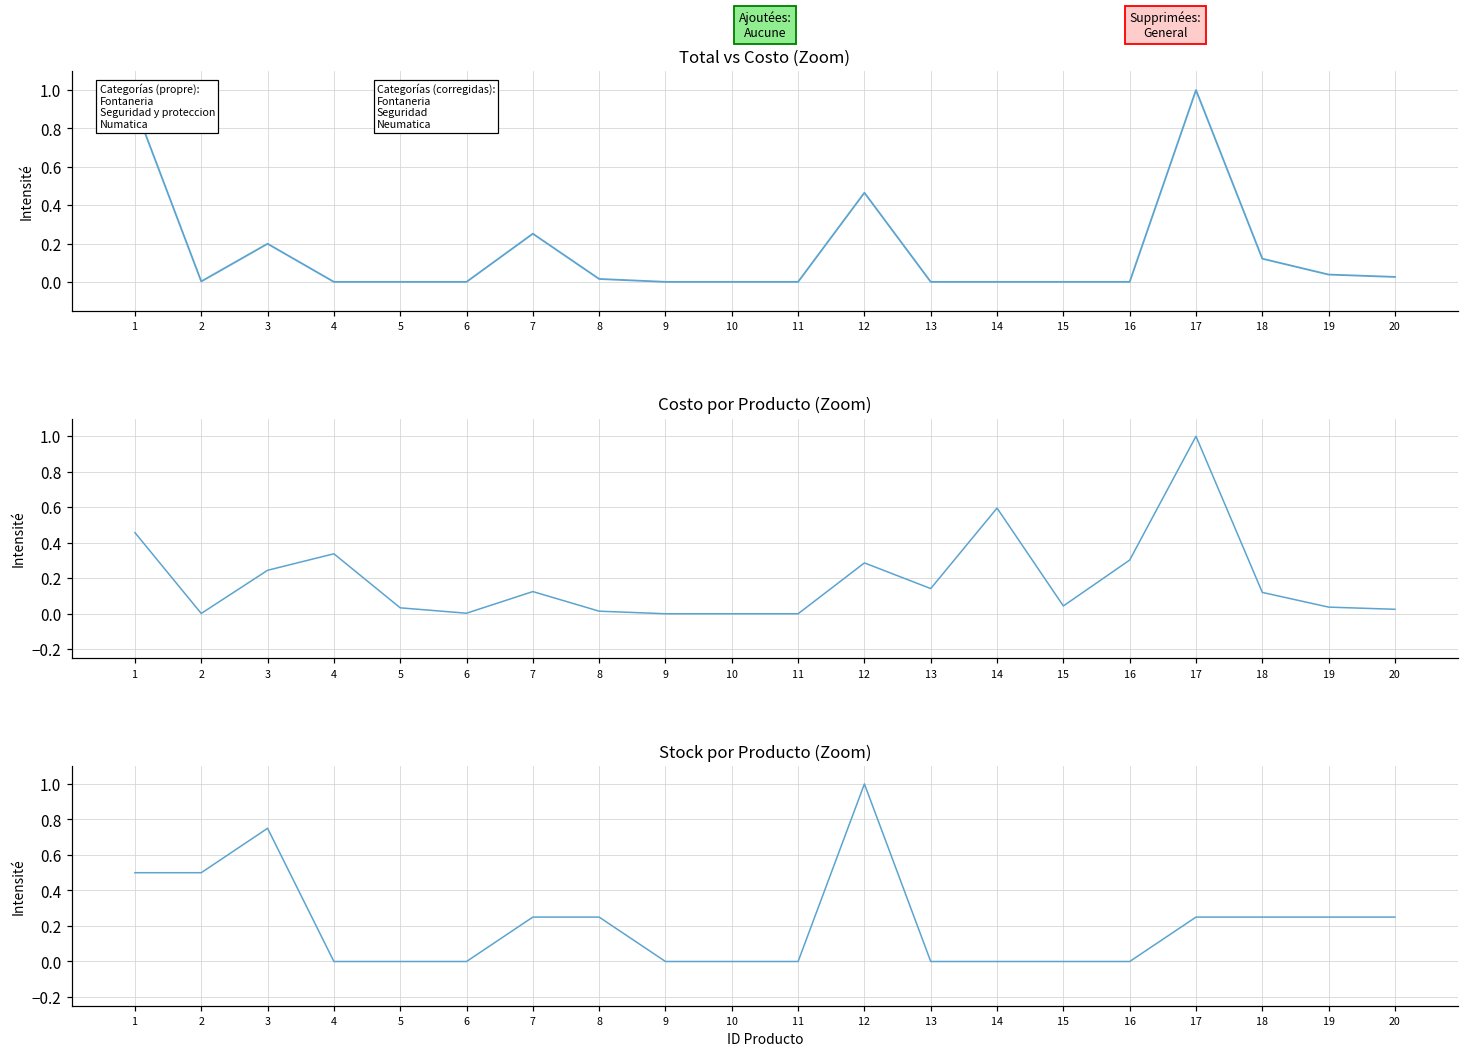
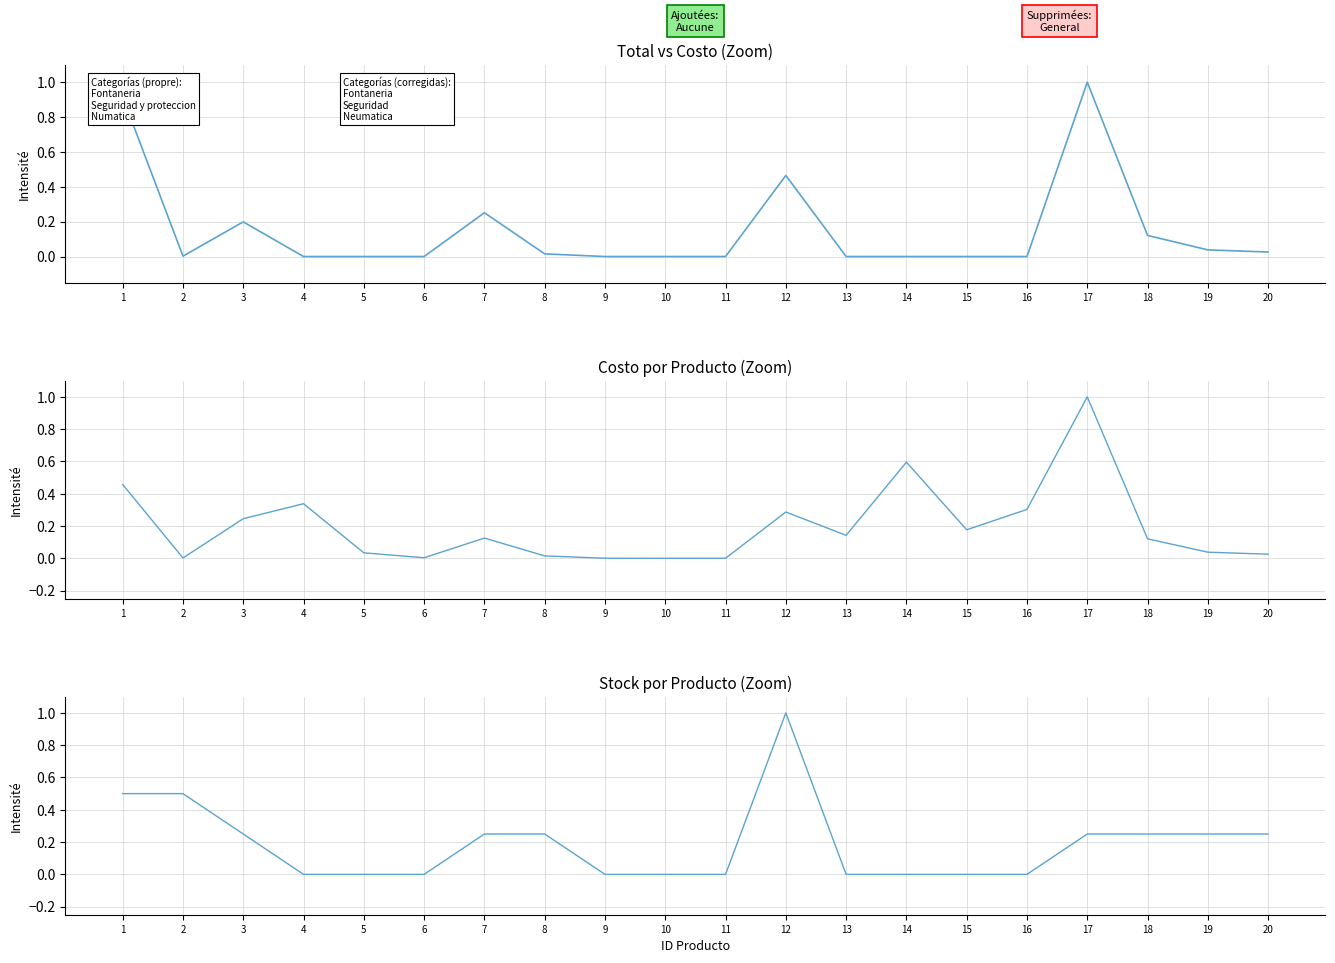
  {
    "Total vs Costo (Zoom)": {
      "2": 0.00,
      "3": 0.20,
      "4": 0.00,
      "5": 0.00,
      "6": 0.00,
      "7": 0.25,
      "8": 0.02,
      "9": 0.00,
      "10": 0.00,
      "11": 0.00,
      "12": 0.46,
      "13": 0.00,
      "14": 0.00,
      "15": 0.00,
      "16": 0.00,
      "17": 1.00,
      "18": 0.12,
      "19": 0.04,
      "20": 0.03
    },
    "Costo por Producto (Zoom)": {
      "1": 0.46,
      "2": 0.00,
      "3": 0.25,
      "4": 0.34,
      "5": 0.03,
      "6": 0.00,
      "7": 0.13,
      "8": 0.02,
      "9": 0.00,
      "10": 0.00,
      "11": 0.00,
      "12": 0.29,
      "13": 0.14,
      "14": 0.60,
-     "15": 0.04,
+     "15": 0.18,
      "16": 0.30,
      "17": 1.00,
      "18": 0.12,
      "19": 0.04,
      "20": 0.03
    },
    "Stock por Producto (Zoom)": {
      "1": 0.50,
      "2": 0.50,
-     "3": 0.75,
+     "3": 0.25,
      "4": 0.00,
      "5": 0.00,
      "6": 0.00,
      "7": 0.25,
      "8": 0.25,
      "9": 0.00,
      "10": 0.00,
      "11": 0.00,
      "12": 1.00,
      "13": 0.00,
      "14": 0.00,
      "15": 0.00,
      "16": 0.00,
      "17": 0.25,
      "18": 0.25,
      "19": 0.25,
      "20": 0.25
    }
  }
